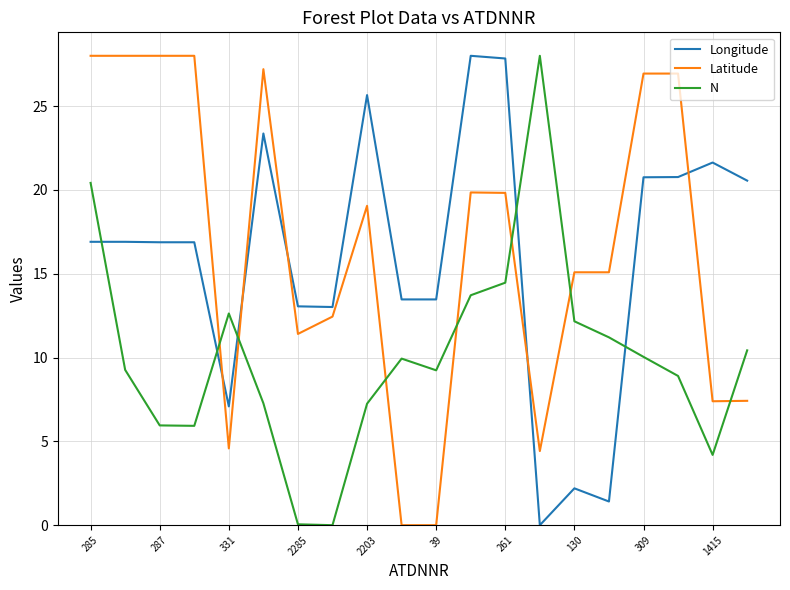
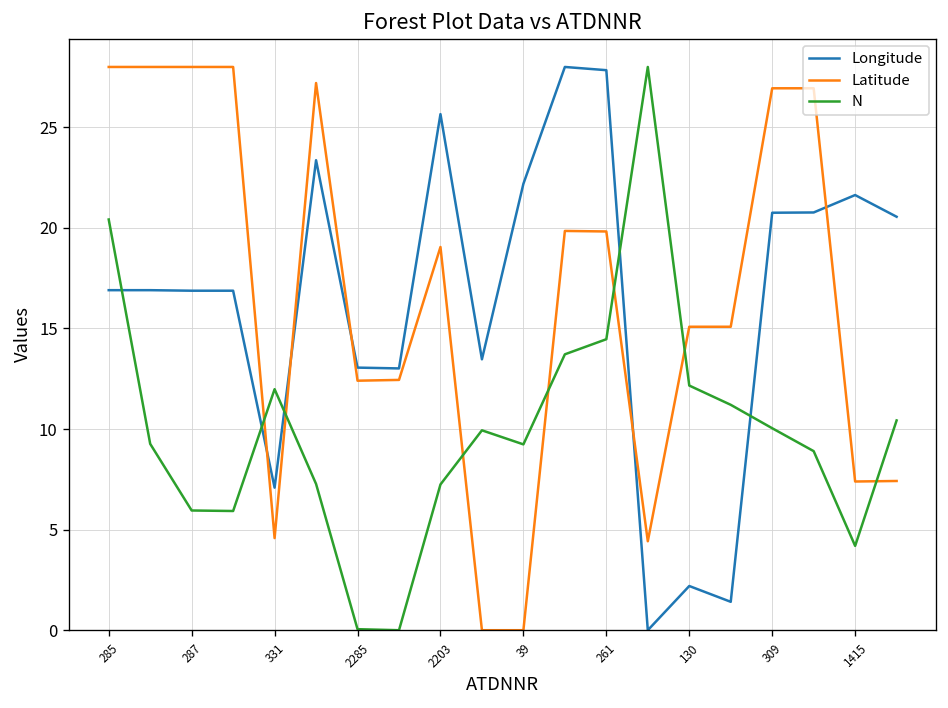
  {
    "Longitude": {
      "285": 16.9,
      "287": 16.9,
      "331": 7.1,
      "2285": 13.1,
      "2203": 25.7,
-     "39": 13.5,
+     "39": 22.2,
      "261": 27.8,
      "130": 2.2,
      "309": 20.8,
      "1415": 21.6
    },
    "Latitude": {
      "285": 28.0,
      "287": 28.0,
      "331": 4.6,
-     "2285": 11.4,
+     "2285": 12.4,
      "2203": 19.1,
      "39": 0.0,
      "261": 19.8,
      "130": 15.1,
      "309": 26.9,
      "1415": 7.4
    },
    "N": {
      "285": 20.4,
      "287": 6.0,
-     "331": 12.6,
+     "331": 12.0,
      "2285": 0.1,
      "2203": 7.2,
      "39": 9.2,
      "261": 14.5,
      "130": 12.2,
      "309": 10.0,
      "1415": 4.2
    }
  }
